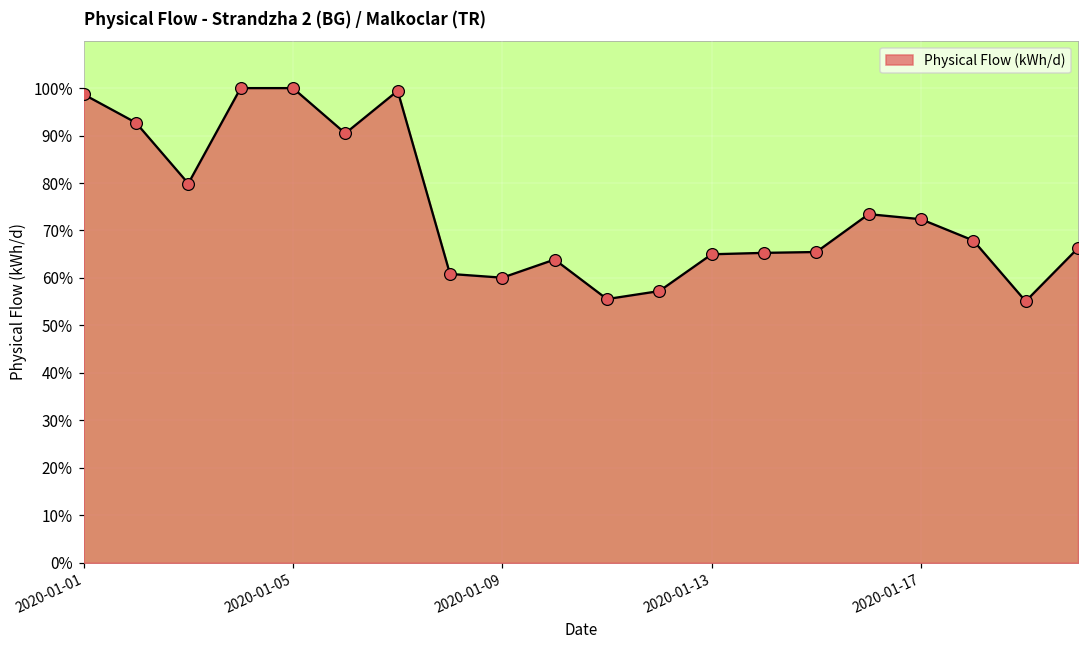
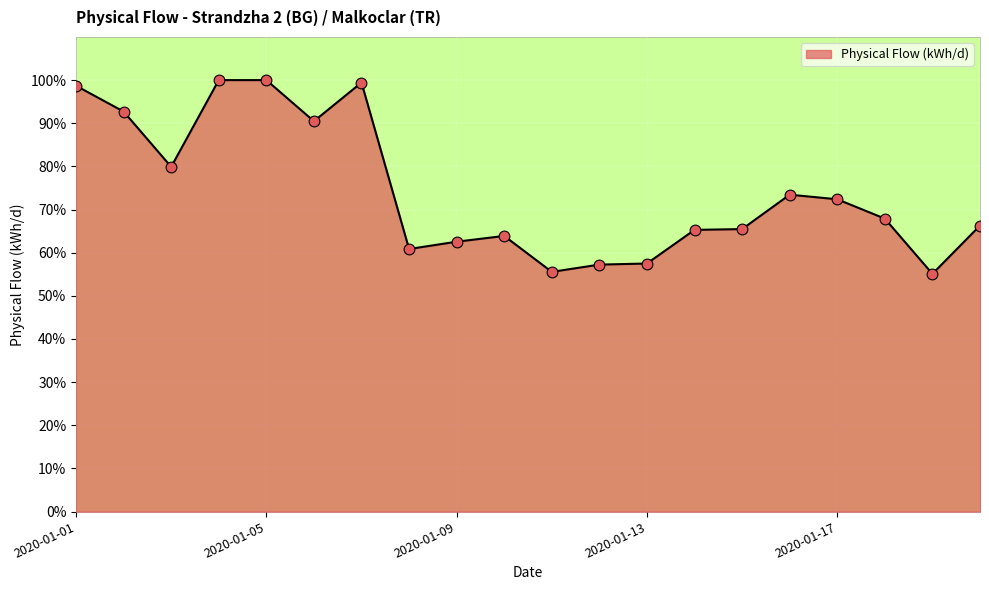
  {
    "2020-01-01": "99%",
    "2020-01-05": "100%",
-   "2020-01-09": "60%",
-   "2020-01-13": "65%",
+   "2020-01-09": "63%",
+   "2020-01-13": "57%",
    "2020-01-17": "72%"
  }
